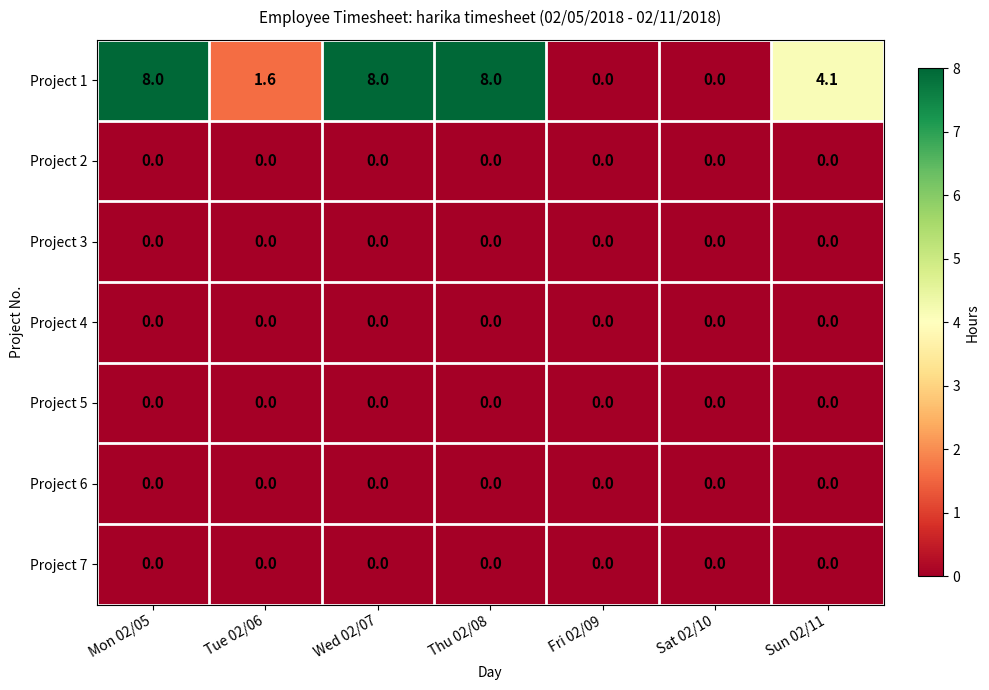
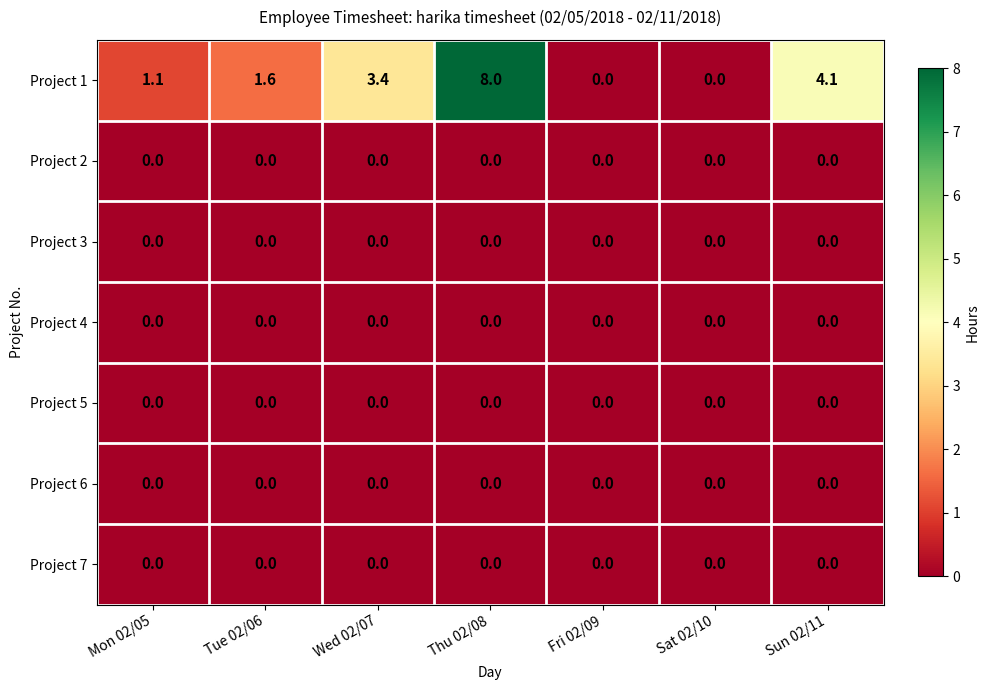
  {
    "Project 1": {
-     "Mon 02/05": 8.0,
+     "Mon 02/05": 1.1,
      "Tue 02/06": 1.6,
-     "Wed 02/07": 8.0,
+     "Wed 02/07": 3.4,
      "Thu 02/08": 8.0,
      "Fri 02/09": 0.0,
      "Sat 02/10": 0.0,
      "Sun 02/11": 4.1
    },
    "Project 2": {
      "Mon 02/05": 0.0,
      "Tue 02/06": 0.0,
      "Wed 02/07": 0.0,
      "Thu 02/08": 0.0,
      "Fri 02/09": 0.0,
      "Sat 02/10": 0.0,
      "Sun 02/11": 0.0
    },
    "Project 3": {
      "Mon 02/05": 0.0,
      "Tue 02/06": 0.0,
      "Wed 02/07": 0.0,
      "Thu 02/08": 0.0,
      "Fri 02/09": 0.0,
      "Sat 02/10": 0.0,
      "Sun 02/11": 0.0
    },
    "Project 4": {
      "Mon 02/05": 0.0,
      "Tue 02/06": 0.0,
      "Wed 02/07": 0.0,
      "Thu 02/08": 0.0,
      "Fri 02/09": 0.0,
      "Sat 02/10": 0.0,
      "Sun 02/11": 0.0
    },
    "Project 5": {
      "Mon 02/05": 0.0,
      "Tue 02/06": 0.0,
      "Wed 02/07": 0.0,
      "Thu 02/08": 0.0,
      "Fri 02/09": 0.0,
      "Sat 02/10": 0.0,
      "Sun 02/11": 0.0
    },
    "Project 6": {
      "Mon 02/05": 0.0,
      "Tue 02/06": 0.0,
      "Wed 02/07": 0.0,
      "Thu 02/08": 0.0,
      "Fri 02/09": 0.0,
      "Sat 02/10": 0.0,
      "Sun 02/11": 0.0
    },
    "Project 7": {
      "Mon 02/05": 0.0,
      "Tue 02/06": 0.0,
      "Wed 02/07": 0.0,
      "Thu 02/08": 0.0,
      "Fri 02/09": 0.0,
      "Sat 02/10": 0.0,
      "Sun 02/11": 0.0
    }
  }
